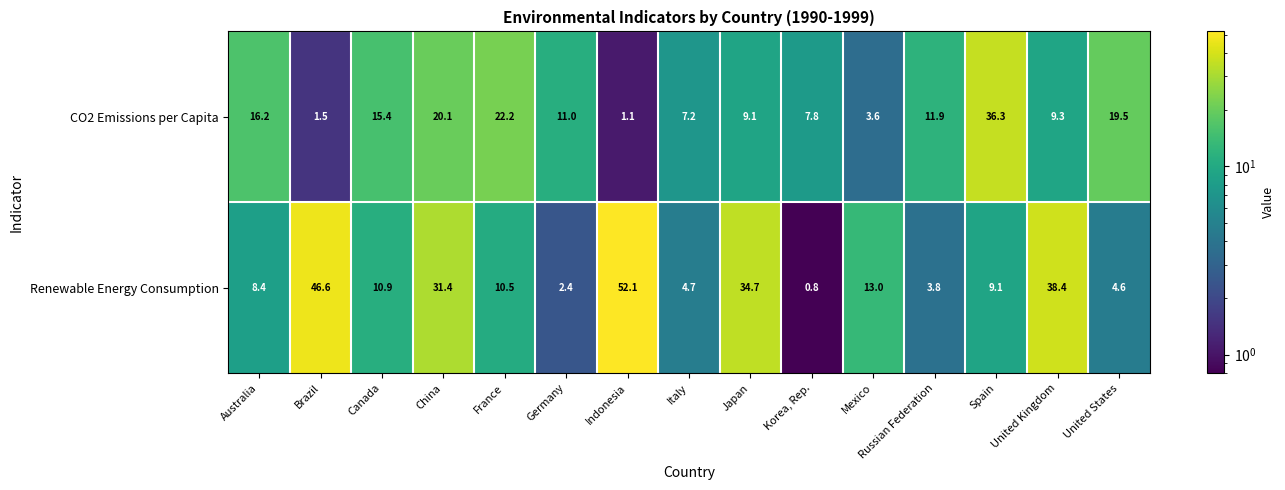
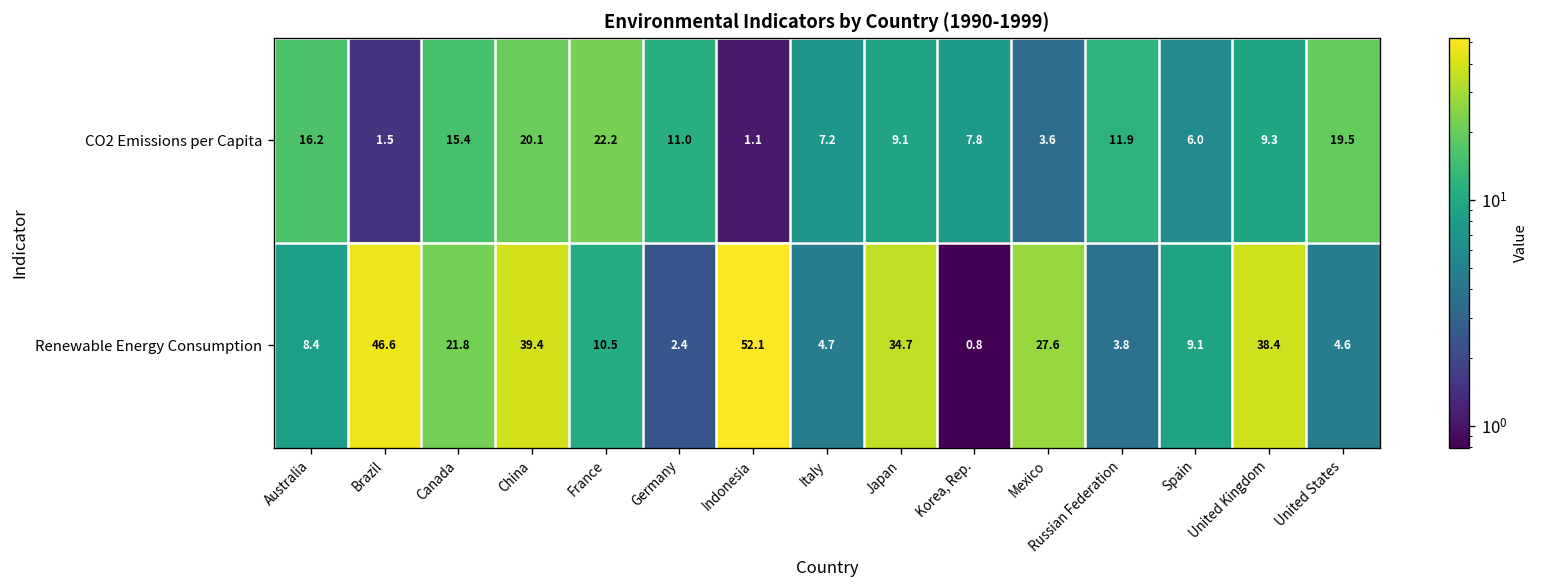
  {
    "CO2 Emissions per Capita": {
      "Australia": 16.2,
      "Brazil": 1.5,
      "Canada": 15.4,
      "China": 20.1,
      "France": 22.2,
      "Germany": 11.0,
      "Indonesia": 1.1,
      "Italy": 7.2,
      "Japan": 9.1,
      "Korea, Rep.": 7.8,
      "Mexico": 3.6,
      "Russian Federation": 11.9,
-     "Spain": 36.3,
+     "Spain": 6.0,
      "United Kingdom": 9.3,
      "United States": 19.5
    },
    "Renewable Energy Consumption": {
      "Australia": 8.4,
      "Brazil": 46.6,
-     "Canada": 10.9,
-     "China": 31.4,
+     "Canada": 21.8,
+     "China": 39.4,
      "France": 10.5,
      "Germany": 2.4,
      "Indonesia": 52.1,
      "Italy": 4.7,
      "Japan": 34.7,
      "Korea, Rep.": 0.8,
-     "Mexico": 13.0,
+     "Mexico": 27.6,
      "Russian Federation": 3.8,
      "Spain": 9.1,
      "United Kingdom": 38.4,
      "United States": 4.6
    }
  }
